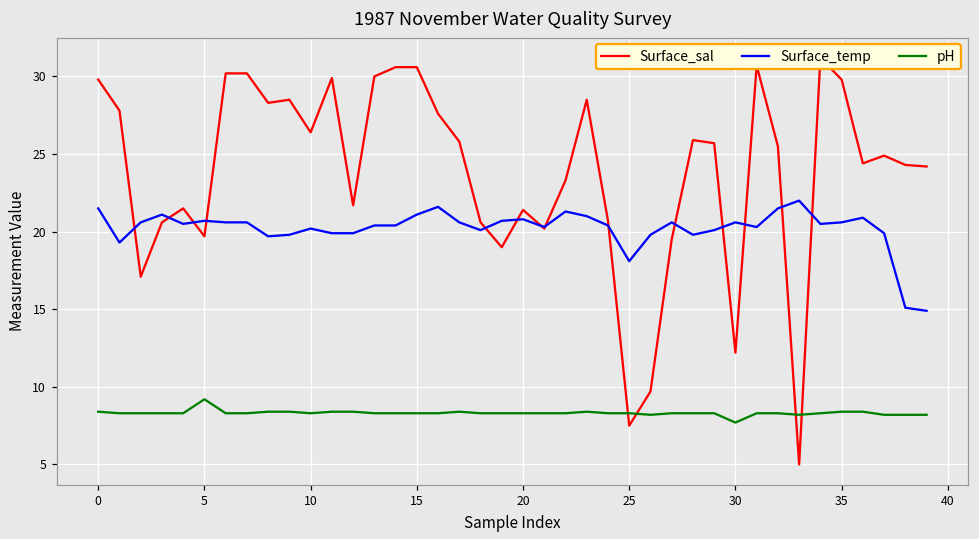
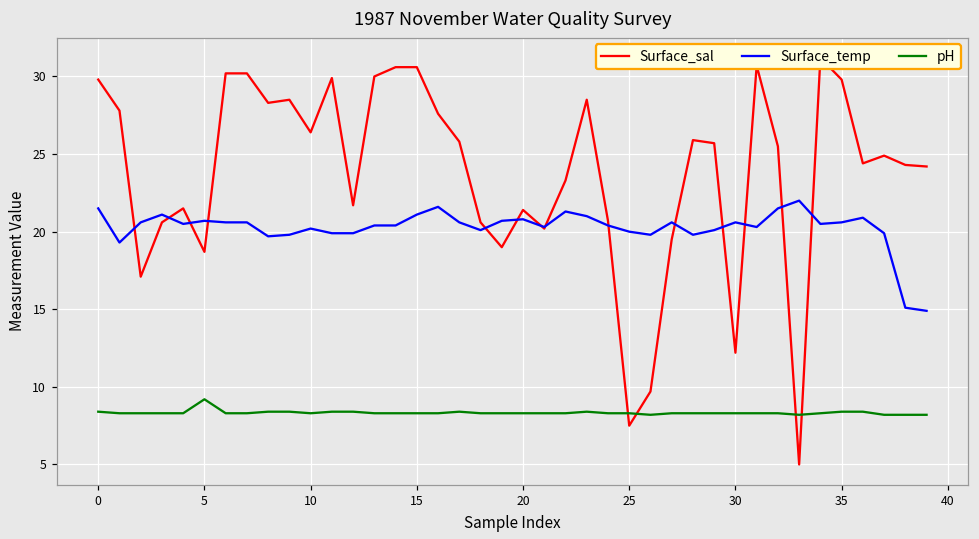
  {
    "Surface_sal": {
      "0": 29.8,
-     "5": 19.7,
+     "5": 18.7,
      "10": 26.4,
      "15": 30.6,
      "20": 21.4,
      "25": 7.5,
      "30": 12.2,
      "35": 29.8
    },
    "Surface_temp": {
      "0": 21.5,
      "5": 20.7,
      "10": 20.2,
      "15": 21.1,
      "20": 20.8,
-     "25": 18.1,
+     "25": 20.0,
      "30": 20.6,
      "35": 20.6
    },
    "pH": {
      "0": 8.4,
      "5": 9.2,
      "10": 8.3,
      "15": 8.3,
      "20": 8.3,
      "25": 8.3,
-     "30": 7.7,
+     "30": 8.3,
      "35": 8.4
    }
  }
